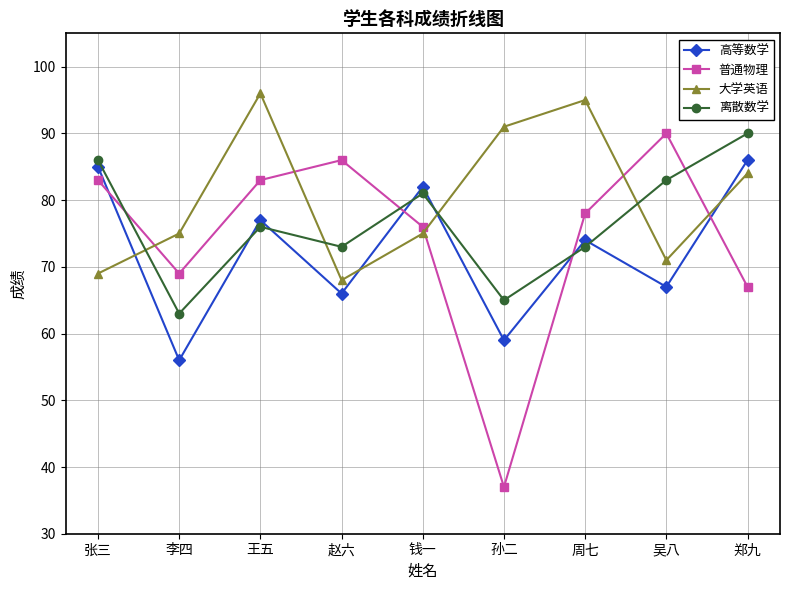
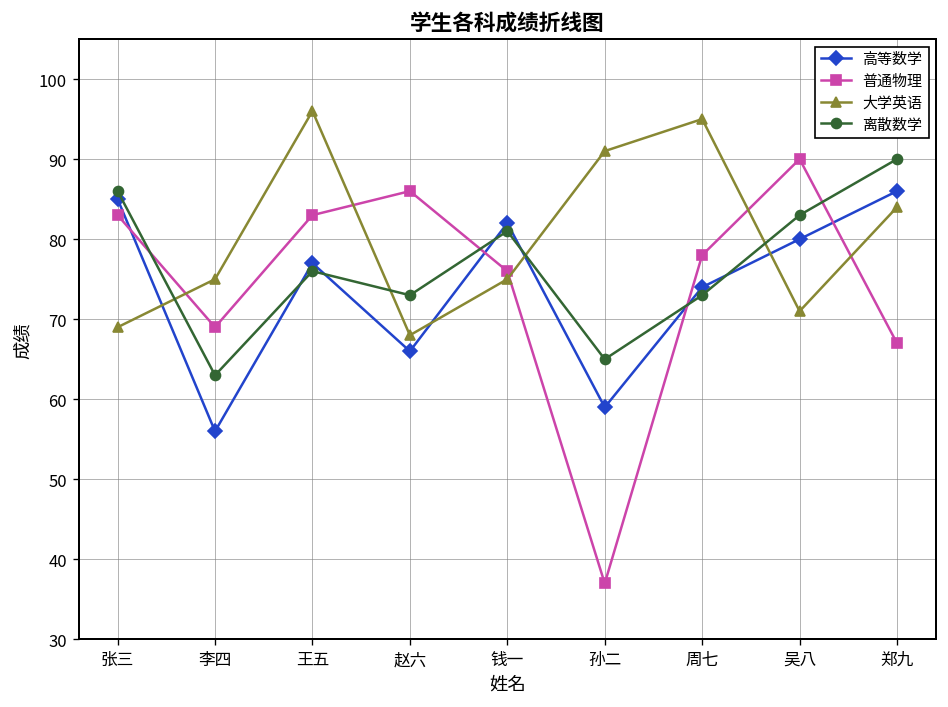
  {
    "高等数学": {
      "张三": 85,
      "李四": 56,
      "王五": 77,
      "赵六": 66,
      "钱一": 82,
      "孙二": 59,
      "周七": 74,
-     "吴八": 67,
+     "吴八": 80,
      "郑九": 86
    },
    "普通物理": {
      "张三": 83,
      "李四": 69,
      "王五": 83,
      "赵六": 86,
      "钱一": 76,
      "孙二": 37,
      "周七": 78,
      "吴八": 90,
      "郑九": 67
    },
    "大学英语": {
      "张三": 69,
      "李四": 75,
      "王五": 96,
      "赵六": 68,
      "钱一": 75,
      "孙二": 91,
      "周七": 95,
      "吴八": 71,
      "郑九": 84
    },
    "离散数学": {
      "张三": 86,
      "李四": 63,
      "王五": 76,
      "赵六": 73,
      "钱一": 81,
      "孙二": 65,
      "周七": 73,
      "吴八": 83,
      "郑九": 90
    }
  }
